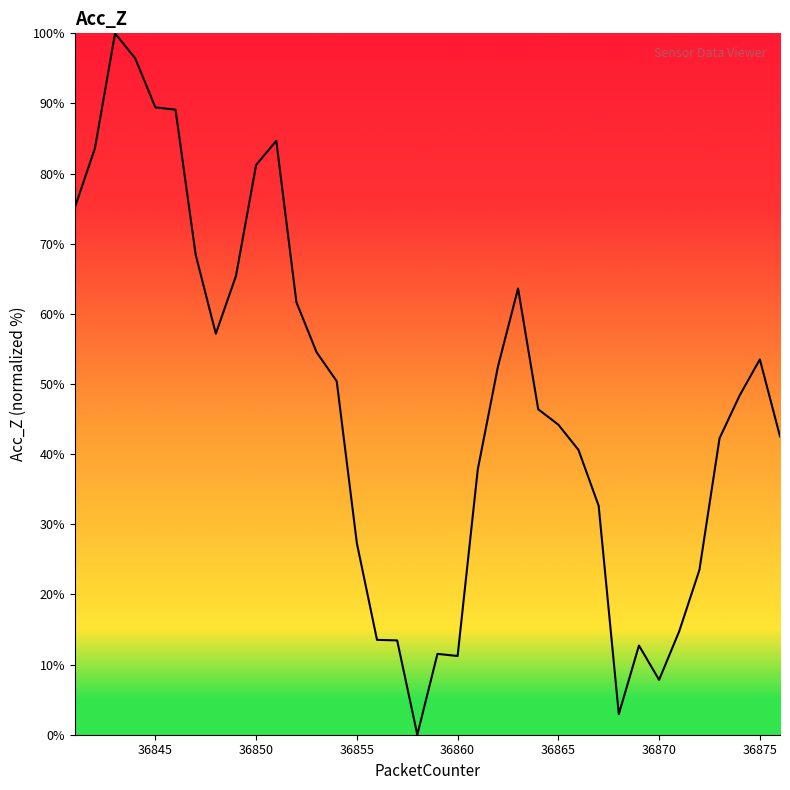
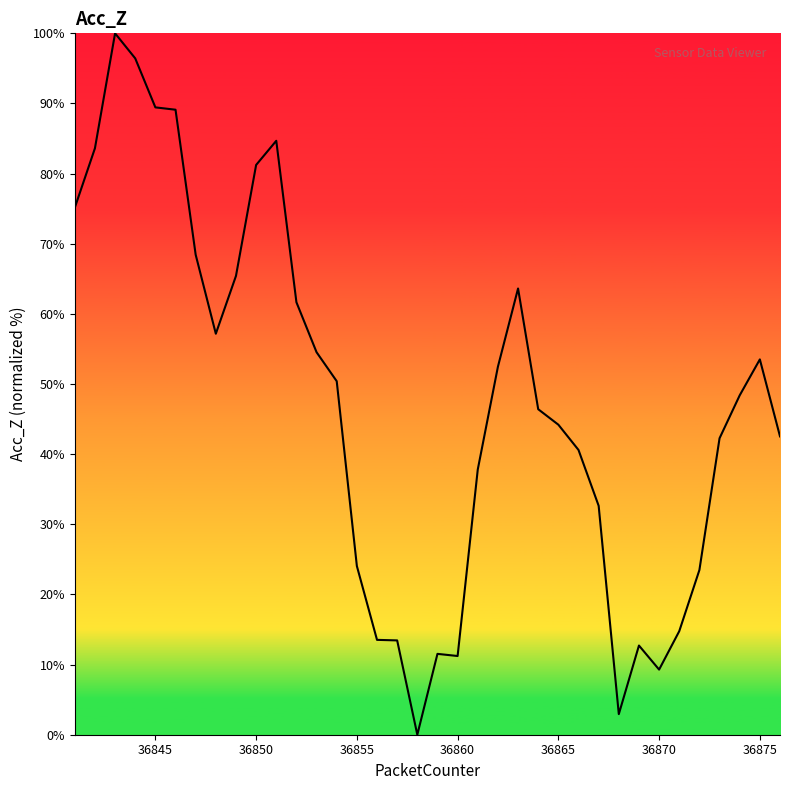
  {
    "36845": "89%",
    "36850": "81%",
-   "36855": "27%",
+   "36855": "24%",
    "36860": "11%",
    "36865": "44%",
-   "36870": "8%",
+   "36870": "9%",
    "36875": "54%"
  }
